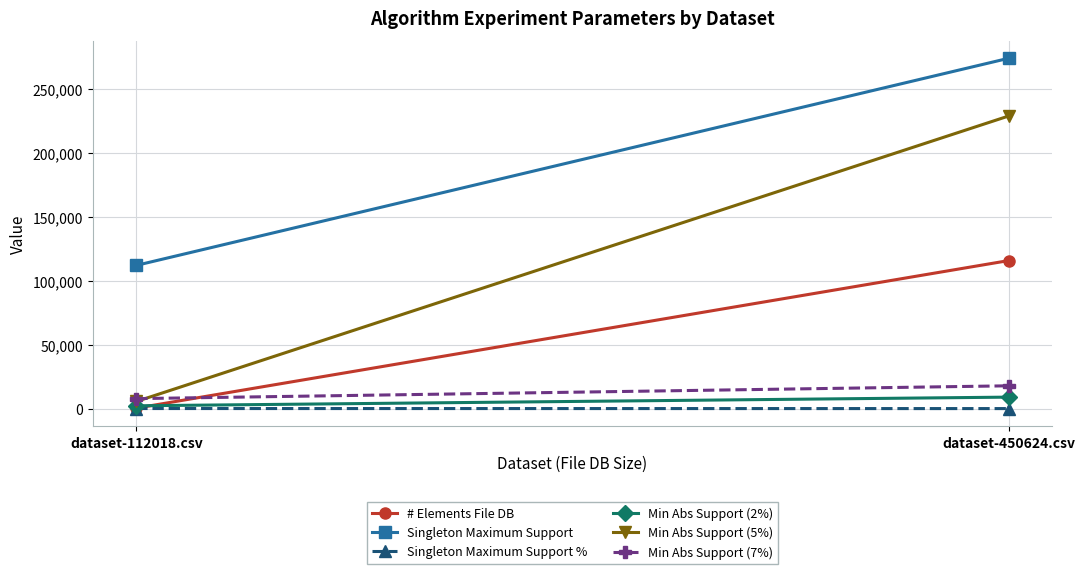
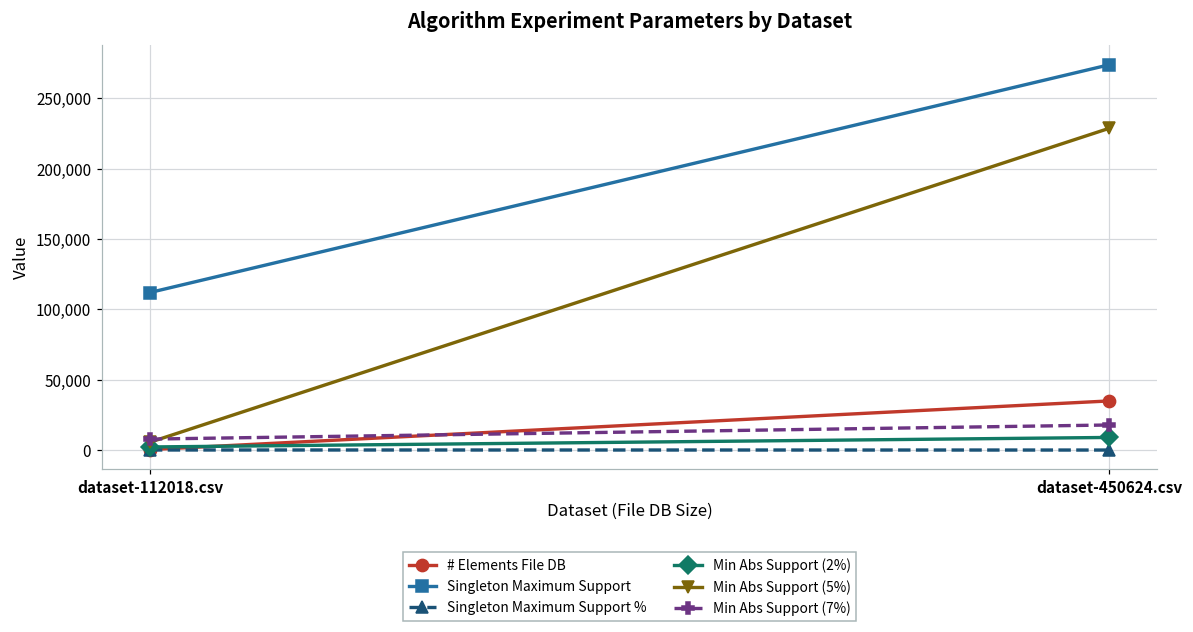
  {
    "# Elements File DB": {
-     "dataset-450624.csv": "116,000"
+     "dataset-450624.csv": "35,000"
    },
    "Min Abs Support (5%)": {
      "dataset-112018.csv": "6,000",
      "dataset-450624.csv": "229,000"
    },
    "Min Abs Support (7%)": {
      "dataset-112018.csv": "8,000",
      "dataset-450624.csv": "18,000"
    }
  }
